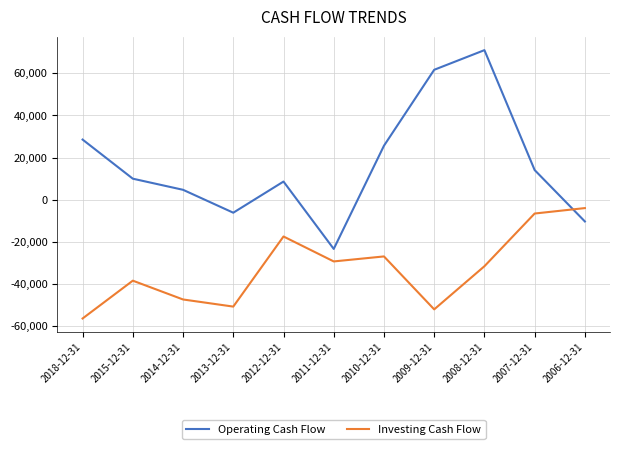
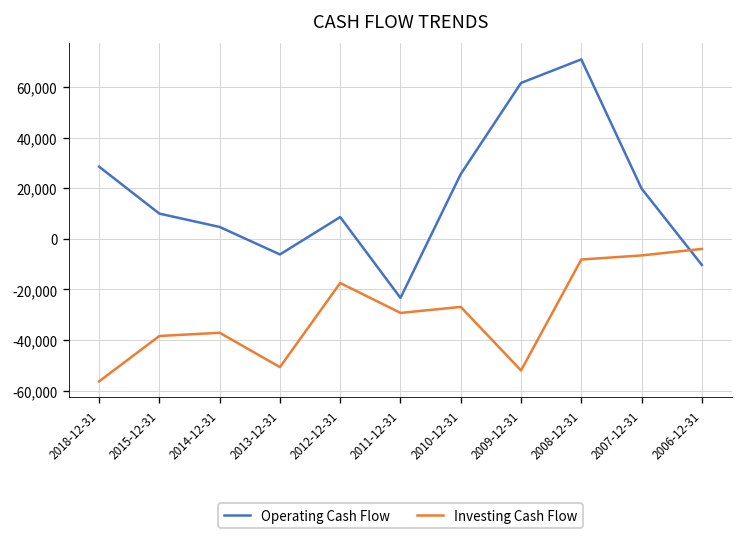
  {
    "Operating Cash Flow": {
      "2018-12-31": "29,000",
      "2015-12-31": "10,000",
      "2014-12-31": "5,000",
      "2013-12-31": "-6,000",
      "2012-12-31": "9,000",
      "2011-12-31": "-23,000",
      "2010-12-31": "26,000",
      "2009-12-31": "62,000",
      "2008-12-31": "71,000",
-     "2007-12-31": "14,000",
+     "2007-12-31": "20,000",
      "2006-12-31": "-10,000"
    },
    "Investing Cash Flow": {
      "2018-12-31": "-56,000",
      "2015-12-31": "-38,000",
-     "2014-12-31": "-47,000",
+     "2014-12-31": "-37,000",
      "2013-12-31": "-51,000",
      "2012-12-31": "-17,000",
      "2011-12-31": "-29,000",
      "2010-12-31": "-27,000",
      "2009-12-31": "-52,000",
-     "2008-12-31": "-32,000",
+     "2008-12-31": "-8,000",
      "2007-12-31": "-7,000",
      "2006-12-31": "-4,000"
    }
  }
